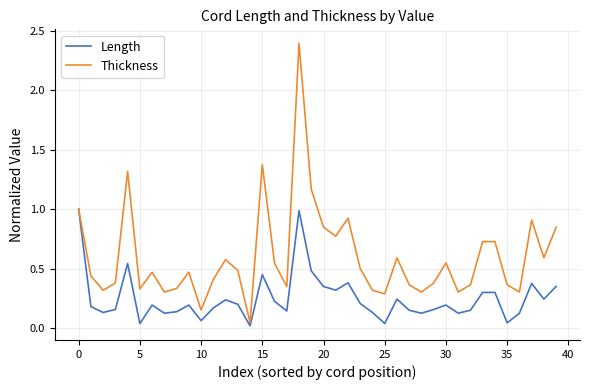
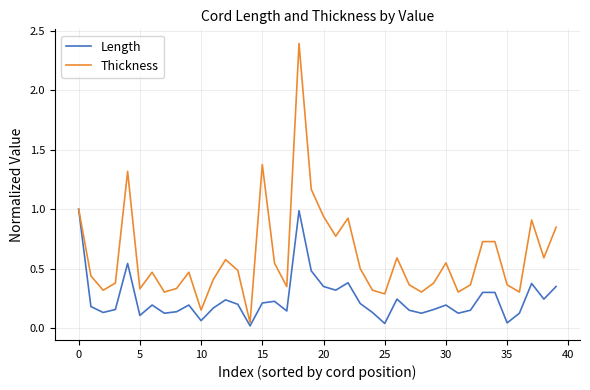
  {
    "Length": {
-     "5": 0.04,
+     "5": 0.11,
      "10": 0.06,
-     "15": 0.45,
+     "15": 0.21,
      "20": 0.35,
      "25": 0.04,
      "30": 0.19,
      "35": 0.04
    },
    "Thickness": {
      "5": 0.33,
      "10": 0.15,
      "15": 1.38,
-     "20": 0.85,
+     "20": 0.94,
      "25": 0.29,
      "30": 0.55,
      "35": 0.36
    }
  }
